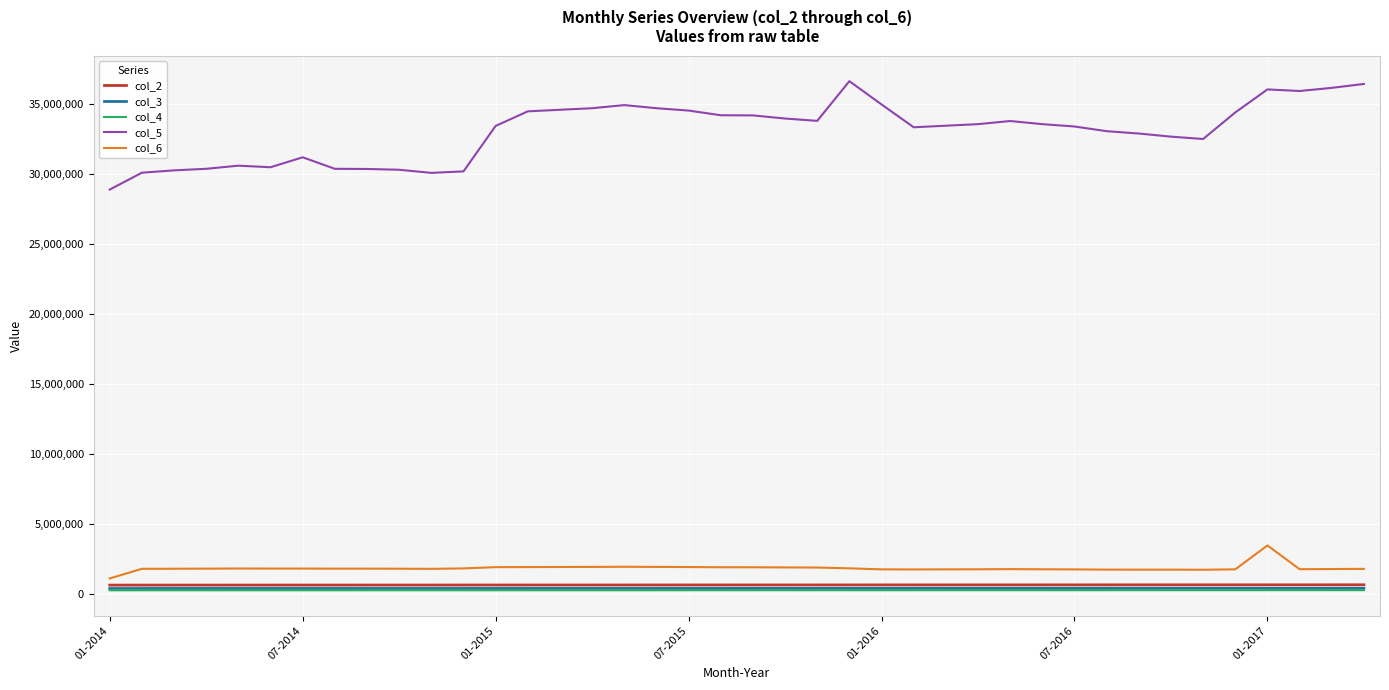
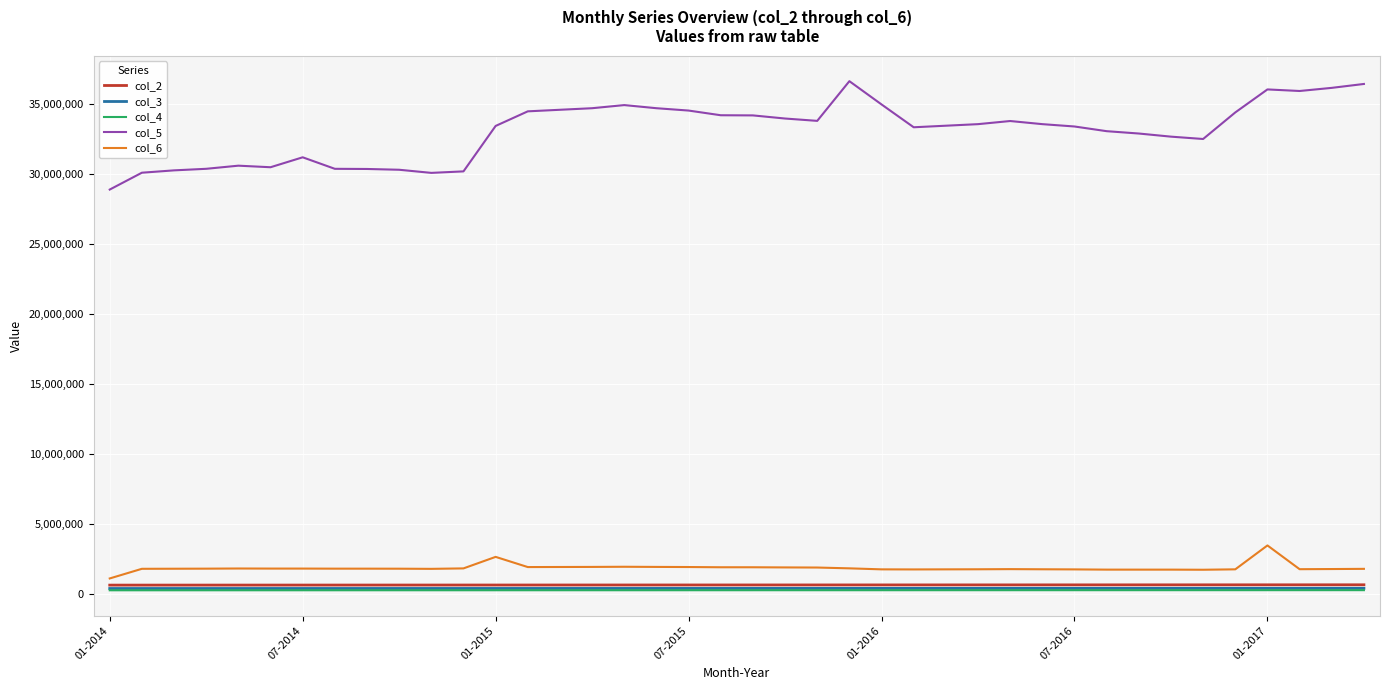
  {
    "col_2": {
      "01-2014": "600,000",
      "07-2014": "600,000",
      "01-2015": "600,000",
      "07-2015": "600,000",
      "01-2016": "600,000",
      "07-2016": "600,000",
      "01-2017": "600,000"
    },
    "col_5": {
      "01-2014": "28,900,000",
      "07-2014": "31,200,000",
      "01-2015": "33,400,000",
      "07-2015": "34,500,000",
      "01-2016": "35,000,000",
      "07-2016": "33,400,000",
      "01-2017": "36,100,000"
    },
    "col_6": {
      "01-2014": "1,100,000",
      "07-2014": "1,800,000",
-     "01-2015": "1,900,000",
+     "01-2015": "2,600,000",
      "07-2015": "1,900,000",
      "01-2016": "1,700,000",
      "07-2016": "1,700,000",
      "01-2017": "3,400,000"
    }
  }
